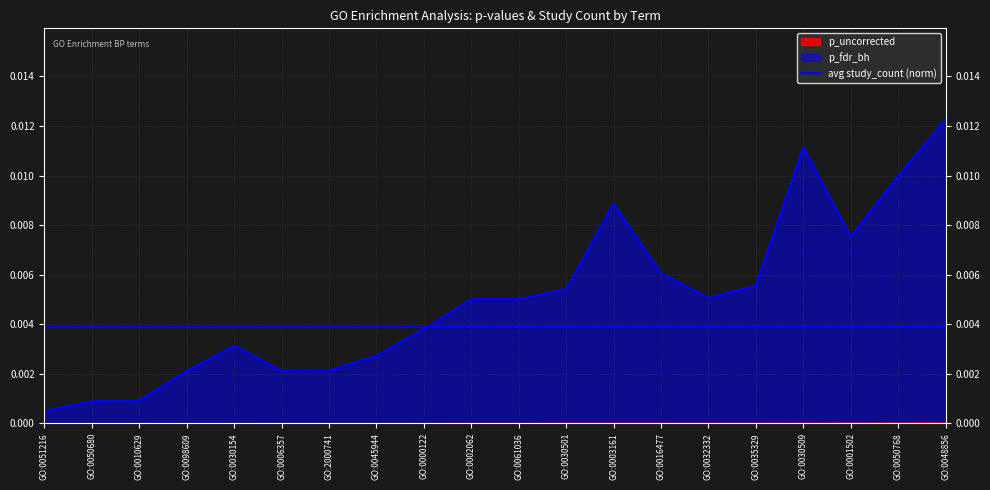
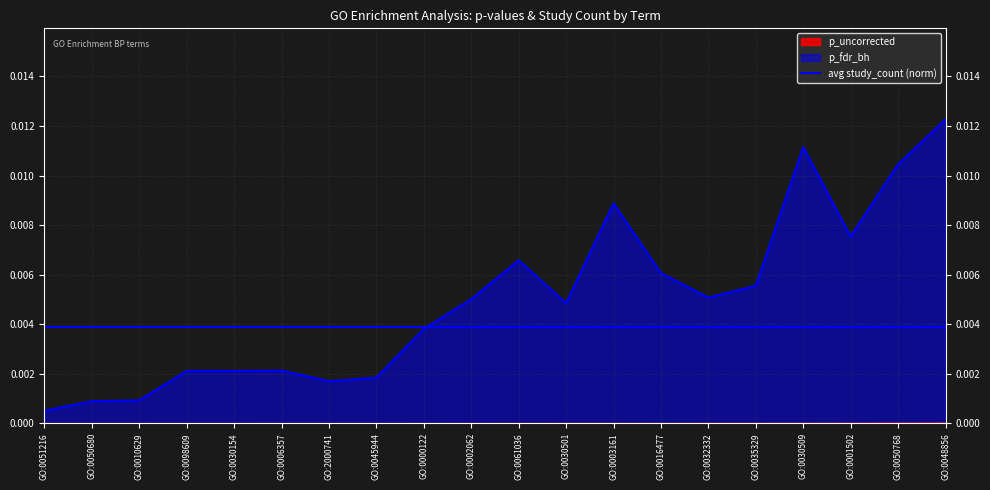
  {
    "p_uncorrected": {
      "GO:0051216": 0.0000,
      "GO:0050680": 0.0000,
      "GO:0010629": 0.0000,
      "GO:0098609": 0.0000,
      "GO:0030154": 0.0000,
      "GO:0006357": 0.0000,
      "GO:2000741": 0.0000,
      "GO:0045944": 0.0000,
      "GO:0000122": 0.0000,
      "GO:0002062": 0.0000,
      "GO:0061036": 0.0000,
      "GO:0030501": 0.0000,
      "GO:0003161": 0.0000,
      "GO:0016477": 0.0000,
      "GO:0032332": 0.0000,
      "GO:0035329": 0.0000,
      "GO:0030509": 0.0000,
      "GO:0001502": 0.0000,
      "GO:0050768": 0.0000,
      "GO:0048856": 0.0000
    },
    "p_fdr_bh": {
      "GO:0051216": 0.0005,
      "GO:0050680": 0.0009,
      "GO:0010629": 0.0009,
      "GO:0098609": 0.0021,
-     "GO:0030154": 0.0031,
+     "GO:0030154": 0.0021,
      "GO:0006357": 0.0021,
-     "GO:2000741": 0.0021,
-     "GO:0045944": 0.0027,
+     "GO:2000741": 0.0017,
+     "GO:0045944": 0.0018,
      "GO:0000122": 0.0038,
      "GO:0002062": 0.0050,
-     "GO:0061036": 0.0050,
-     "GO:0030501": 0.0054,
+     "GO:0061036": 0.0066,
+     "GO:0030501": 0.0048,
      "GO:0003161": 0.0089,
      "GO:0016477": 0.0061,
      "GO:0032332": 0.0051,
      "GO:0035329": 0.0056,
      "GO:0030509": 0.0111,
      "GO:0001502": 0.0075,
-     "GO:0050768": 0.0100,
+     "GO:0050768": 0.0105,
      "GO:0048856": 0.0123
    }
  }
